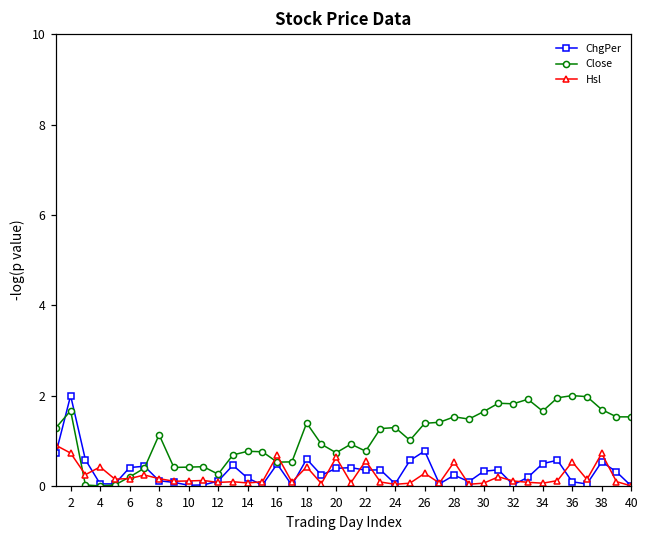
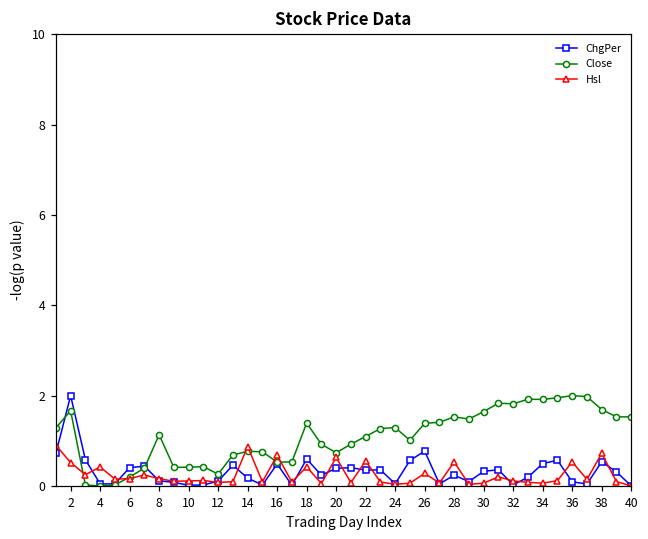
  {
    "ChgPer": {
      "2": 2.0,
      "6": 0.4,
      "10": 0.0,
      "14": 0.2,
      "18": 0.6,
      "20": 0.4,
      "22": 0.3,
      "26": 0.8,
      "28": 0.2,
      "30": 0.3,
      "32": 0.0,
      "34": 0.5,
      "36": 0.1,
      "38": 0.5
    },
    "Close": {
      "2": 1.7,
      "8": 1.1,
      "10": 0.4,
      "12": 0.3,
      "14": 0.8,
      "18": 1.4,
      "20": 0.7,
-     "22": 0.8,
+     "22": 1.1,
      "24": 1.3,
      "26": 1.4,
      "28": 1.5,
      "30": 1.6,
      "32": 1.8,
-     "34": 1.7,
+     "34": 1.9,
      "36": 2.0,
      "38": 1.7,
      "40": 1.5
    },
    "Hsl": {
-     "2": 0.7,
+     "2": 0.5,
      "4": 0.4,
      "10": 0.1,
-     "14": 0.1,
+     "14": 0.9,
      "16": 0.7,
      "18": 0.4,
      "20": 0.6,
      "22": 0.6,
      "26": 0.3,
      "28": 0.5,
      "30": 0.1,
      "32": 0.1,
      "34": 0.1,
      "36": 0.5,
      "38": 0.7
    }
  }
